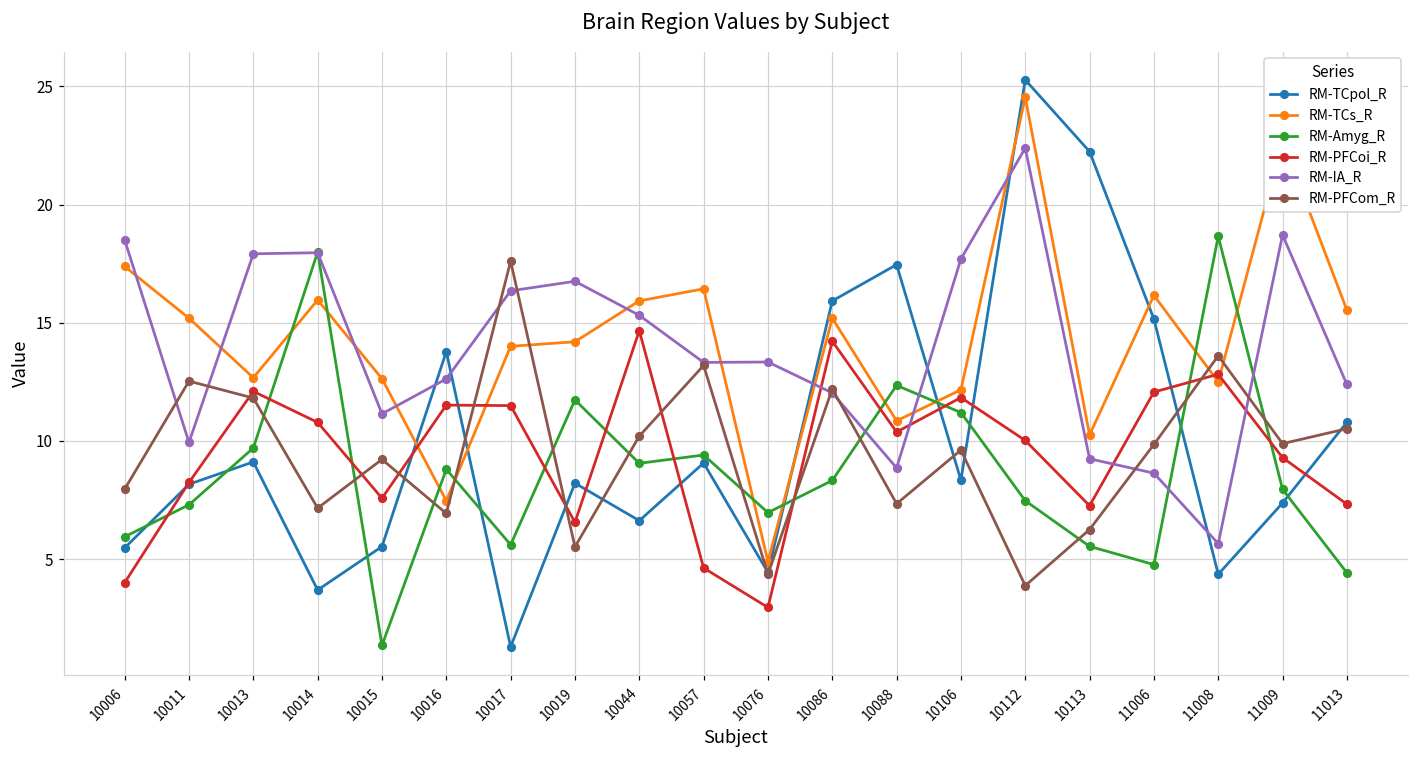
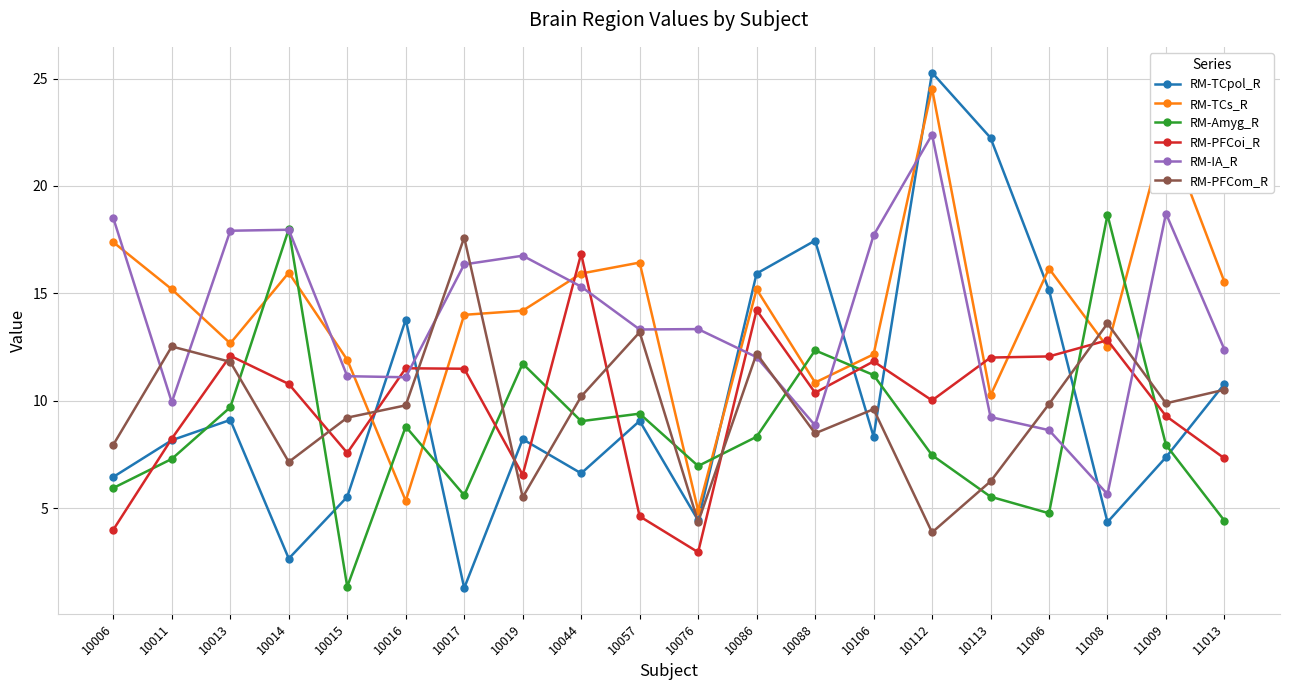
  {
    "RM-TCpol_R": {
-     "10006": 5.5,
+     "10006": 6.5,
      "10013": 9.1,
-     "10014": 3.7,
+     "10014": 2.7,
      "10015": 5.5,
      "10016": 13.8,
      "10017": 1.3,
      "10019": 8.2,
      "10044": 6.6,
      "10057": 9.1,
      "10086": 15.9,
      "10088": 17.5,
      "10106": 8.3,
      "10112": 25.3,
      "10113": 22.2,
      "11006": 15.2,
      "11008": 4.4,
      "11009": 7.4,
      "11013": 10.8
    },
    "RM-TCs_R": {
      "10006": 17.4,
      "10011": 15.2,
      "10013": 12.7,
      "10014": 16.0,
-     "10015": 12.6,
-     "10016": 7.5,
+     "10015": 11.9,
+     "10016": 5.3,
      "10017": 14.0,
      "10019": 14.2,
      "10044": 15.9,
      "10057": 16.4,
      "10076": 4.9,
      "10086": 15.2,
      "10088": 10.9,
      "10106": 12.2,
      "10112": 24.5,
      "10113": 10.3,
      "11006": 16.2,
      "11008": 12.5,
      "11013": 15.5
    },
    "RM-Amyg_R": {
      "10006": 5.9,
      "10011": 7.3,
      "10013": 9.7,
      "10015": 1.3,
      "10016": 8.8,
      "10017": 5.6,
      "10019": 11.7,
      "10044": 9.1,
      "10057": 9.4,
      "10076": 7.0,
      "10086": 8.3,
      "10088": 12.3,
      "10106": 11.2,
      "10112": 7.5,
      "10113": 5.5,
      "11006": 4.8,
      "11008": 18.7,
      "11009": 8.0,
      "11013": 4.4
    },
    "RM-PFCoi_R": {
      "10006": 4.0,
      "10013": 12.1,
      "10014": 10.8,
      "10015": 7.6,
      "10016": 11.5,
      "10017": 11.5,
      "10019": 6.6,
-     "10044": 14.7,
+     "10044": 16.8,
      "10057": 4.6,
      "10076": 3.0,
      "10086": 14.2,
      "10088": 10.4,
      "10106": 11.8,
      "10112": 10.0,
-     "10113": 7.3,
+     "10113": 12.0,
      "11006": 12.1,
      "11008": 12.8,
      "11009": 9.3,
      "11013": 7.3
    },
    "RM-IA_R": {
      "10006": 18.5,
      "10011": 9.9,
      "10013": 17.9,
      "10015": 11.1,
-     "10016": 12.6,
+     "10016": 11.1,
      "10017": 16.3,
      "10019": 16.8,
      "10044": 15.3,
      "10057": 13.3,
      "10076": 13.3,
      "10086": 12.0,
      "10088": 8.9,
      "10106": 17.7,
      "10112": 22.4,
      "10113": 9.2,
      "11006": 8.6,
      "11008": 5.7,
      "11009": 18.7,
      "11013": 12.4
    },
    "RM-PFCom_R": {
      "10006": 8.0,
      "10011": 12.5,
      "10013": 11.8,
      "10014": 7.2,
      "10015": 9.2,
-     "10016": 6.9,
+     "10016": 9.8,
      "10017": 17.6,
      "10019": 5.5,
      "10044": 10.2,
      "10057": 13.2,
      "10086": 12.2,
-     "10088": 7.3,
+     "10088": 8.5,
      "10106": 9.6,
      "10112": 3.9,
      "10113": 6.3,
      "11006": 9.9,
      "11008": 13.6,
      "11009": 9.9,
      "11013": 10.5
    }
  }
